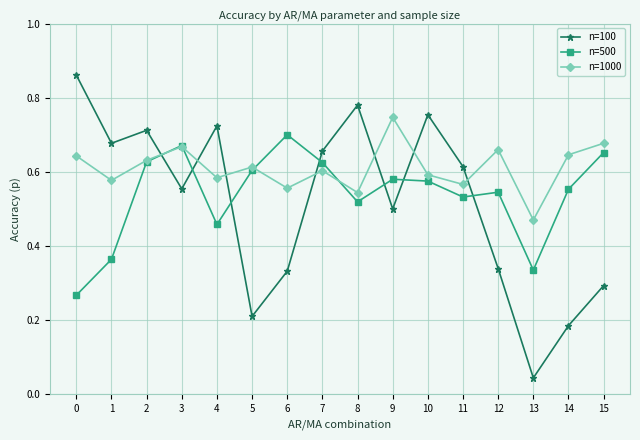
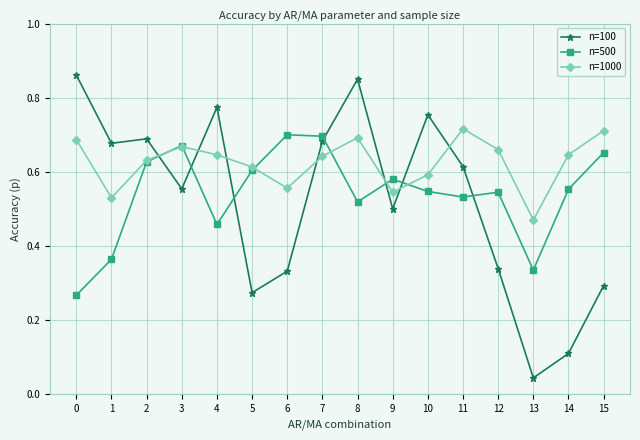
  {
    "n=100": {
      "0": 0.86,
      "1": 0.68,
-     "2": 0.71,
+     "2": 0.69,
      "3": 0.55,
-     "4": 0.72,
-     "5": 0.21,
+     "4": 0.77,
+     "5": 0.27,
      "6": 0.33,
-     "7": 0.66,
-     "8": 0.78,
+     "7": 0.68,
+     "8": 0.85,
      "9": 0.50,
      "10": 0.75,
      "11": 0.61,
      "12": 0.34,
      "13": 0.04,
-     "14": 0.19,
+     "14": 0.11,
      "15": 0.29
    },
    "n=500": {
      "0": 0.27,
      "1": 0.36,
      "4": 0.46,
      "5": 0.60,
      "6": 0.70,
-     "7": 0.63,
+     "7": 0.70,
      "8": 0.52,
      "9": 0.58,
-     "10": 0.58,
+     "10": 0.55,
      "11": 0.53,
      "12": 0.55,
      "13": 0.34,
      "14": 0.55,
      "15": 0.65
    },
    "n=1000": {
-     "0": 0.64,
-     "1": 0.58,
-     "4": 0.58,
+     "0": 0.69,
+     "1": 0.53,
+     "4": 0.65,
      "5": 0.61,
      "6": 0.56,
-     "7": 0.60,
-     "8": 0.54,
-     "9": 0.75,
+     "7": 0.64,
+     "8": 0.69,
+     "9": 0.55,
      "10": 0.59,
-     "11": 0.57,
+     "11": 0.72,
      "12": 0.66,
      "13": 0.47,
      "14": 0.65,
-     "15": 0.68
+     "15": 0.71
    }
  }
